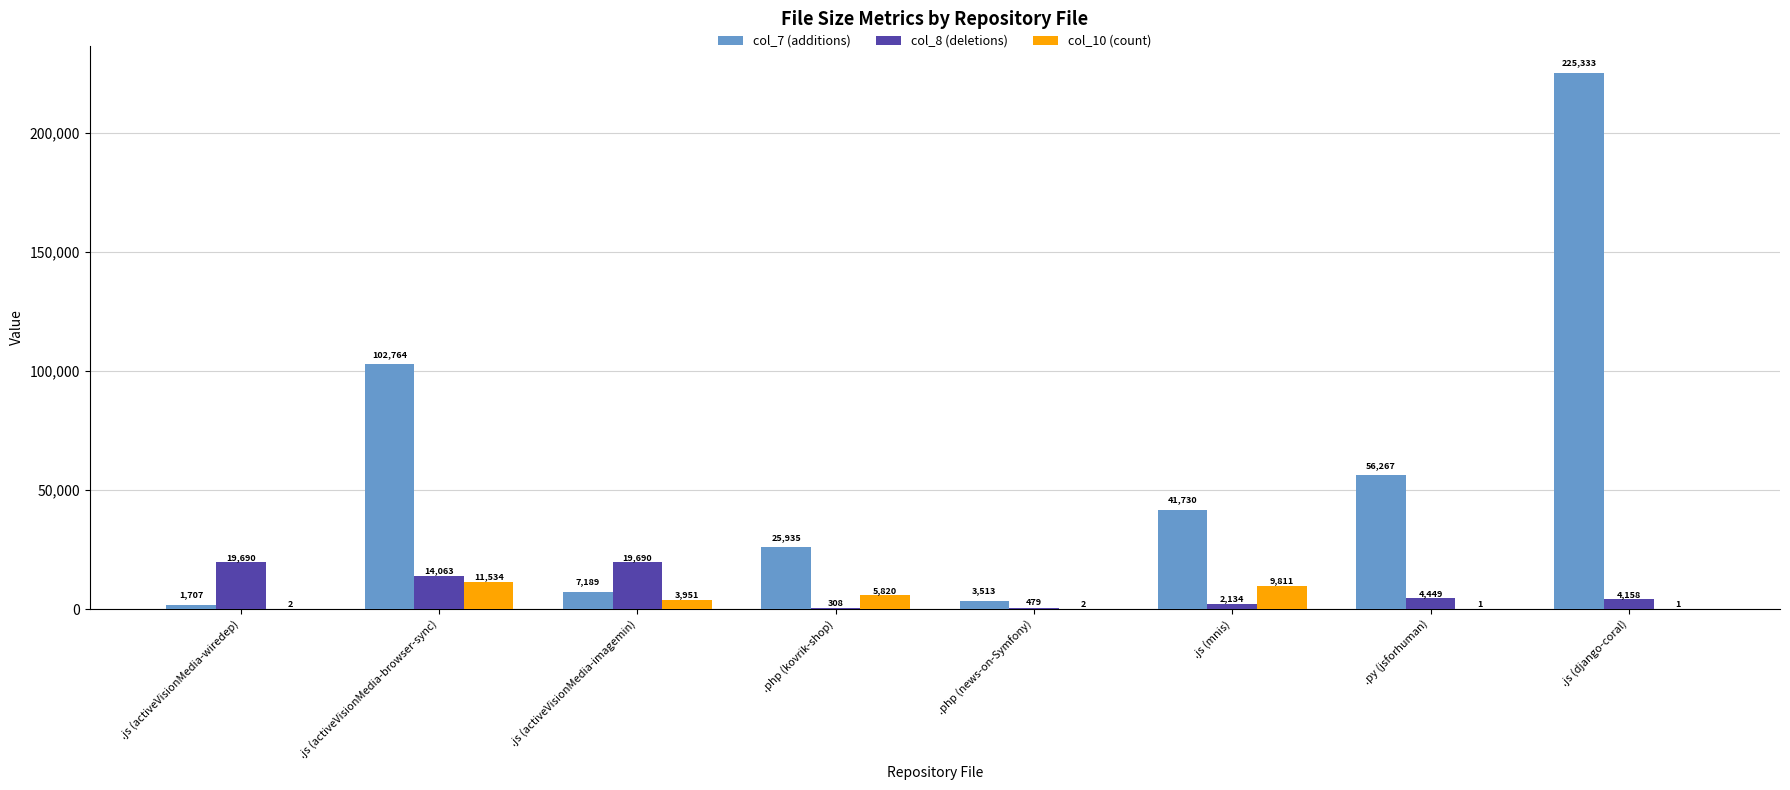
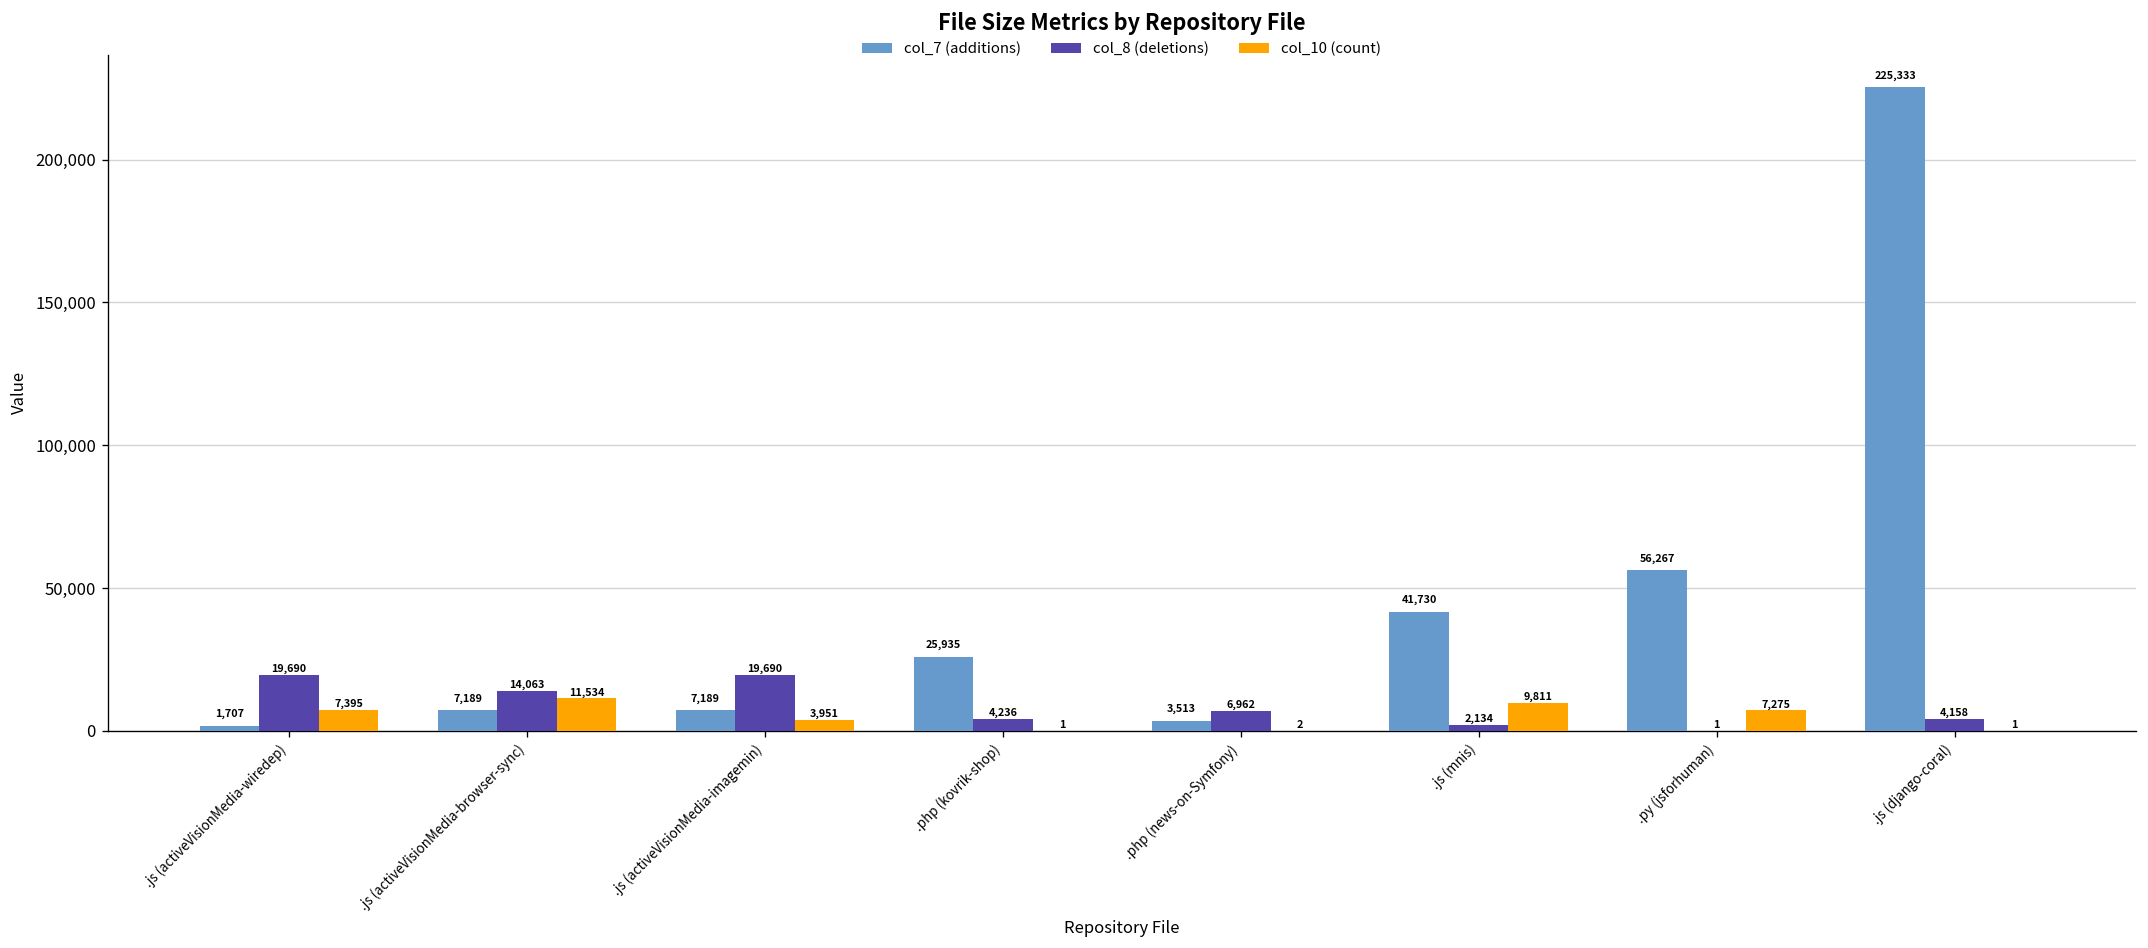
  {
    "col_7 (additions)": {
      ".js (activeVisionMedia-wiredep)": "1,707",
-     ".js (activeVisionMedia-browser-sync)": "102,764",
+     ".js (activeVisionMedia-browser-sync)": "7,189",
      ".js (activeVisionMedia-imagemin)": "7,189",
      ".php (kovrik-shop)": "25,935",
      ".php (news-on-Symfony)": "3,513",
      ".js (mnis)": "41,730",
      ".py (jsforhuman)": "56,267",
      ".js (django-coral)": "225,333"
    },
    "col_8 (deletions)": {
      ".js (activeVisionMedia-wiredep)": "19,690",
      ".js (activeVisionMedia-browser-sync)": "14,063",
      ".js (activeVisionMedia-imagemin)": "19,690",
-     ".php (kovrik-shop)": "308",
-     ".php (news-on-Symfony)": "479",
+     ".php (kovrik-shop)": "4,236",
+     ".php (news-on-Symfony)": "6,962",
      ".js (mnis)": "2,134",
-     ".py (jsforhuman)": "4,449",
+     ".py (jsforhuman)": "1",
      ".js (django-coral)": "4,158"
    },
    "col_10 (count)": {
-     ".js (activeVisionMedia-wiredep)": "2",
+     ".js (activeVisionMedia-wiredep)": "7,395",
      ".js (activeVisionMedia-browser-sync)": "11,534",
      ".js (activeVisionMedia-imagemin)": "3,951",
-     ".php (kovrik-shop)": "5,820",
+     ".php (kovrik-shop)": "1",
      ".php (news-on-Symfony)": "2",
      ".js (mnis)": "9,811",
-     ".py (jsforhuman)": "1",
+     ".py (jsforhuman)": "7,275",
      ".js (django-coral)": "1"
    }
  }
